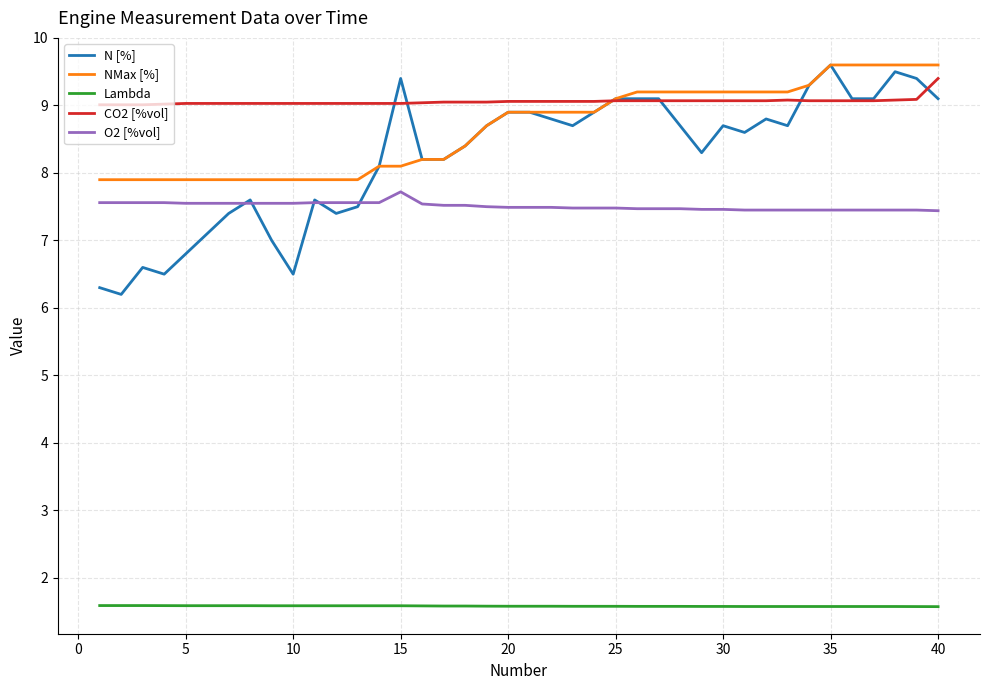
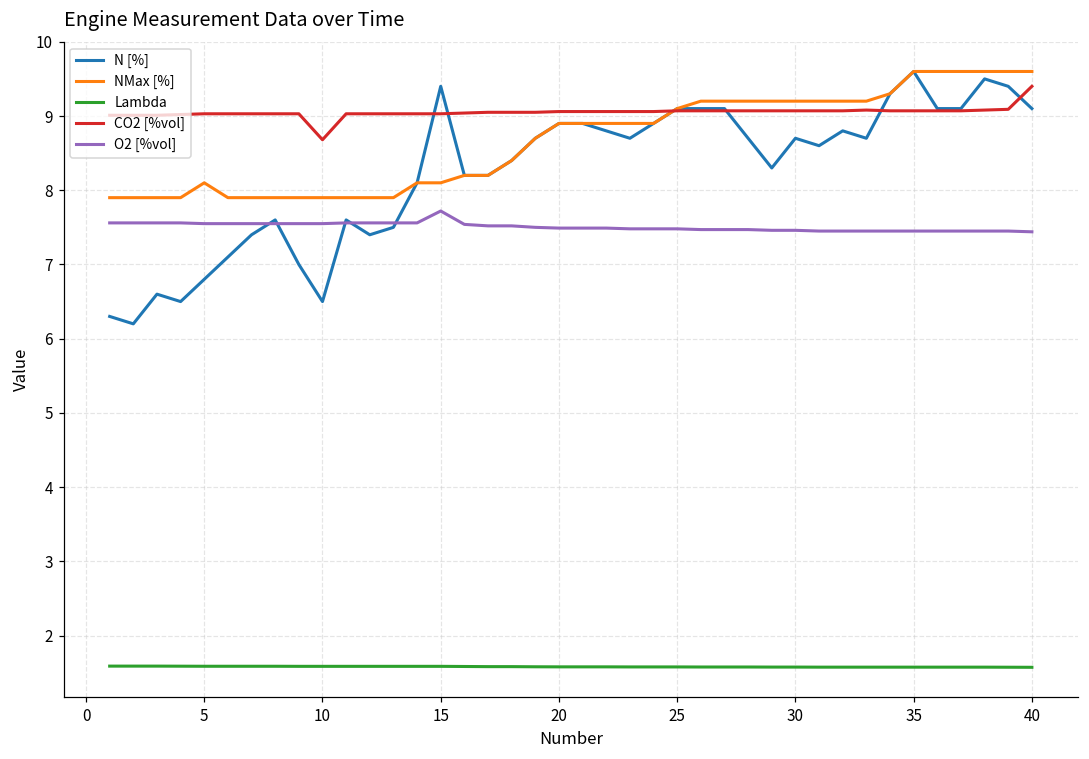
  {
    "N [%]": {
      "5": 6.8,
      "10": 6.5,
      "15": 9.4,
      "30": 8.7,
      "40": 9.1
    },
    "NMax [%]": {
-     "5": 7.9,
+     "5": 8.1,
      "10": 7.9,
      "15": 8.1,
      "30": 9.2,
      "40": 9.6
    },
    "Lambda": {
      "5": 1.6,
      "10": 1.6,
      "15": 1.6,
      "20": 1.6,
      "25": 1.6,
      "30": 1.6,
      "35": 1.6,
      "40": 1.6
    },
    "CO2 [%vol]": {
      "5": 9.0,
-     "10": 9.0,
+     "10": 8.7,
      "15": 9.0,
      "20": 9.1,
      "30": 9.1,
      "35": 9.1,
      "40": 9.4
    },
    "O2 [%vol]": {
      "5": 7.6,
      "10": 7.6,
      "15": 7.7,
      "20": 7.5,
      "25": 7.5,
      "30": 7.5,
      "35": 7.5,
      "40": 7.4
    }
  }
